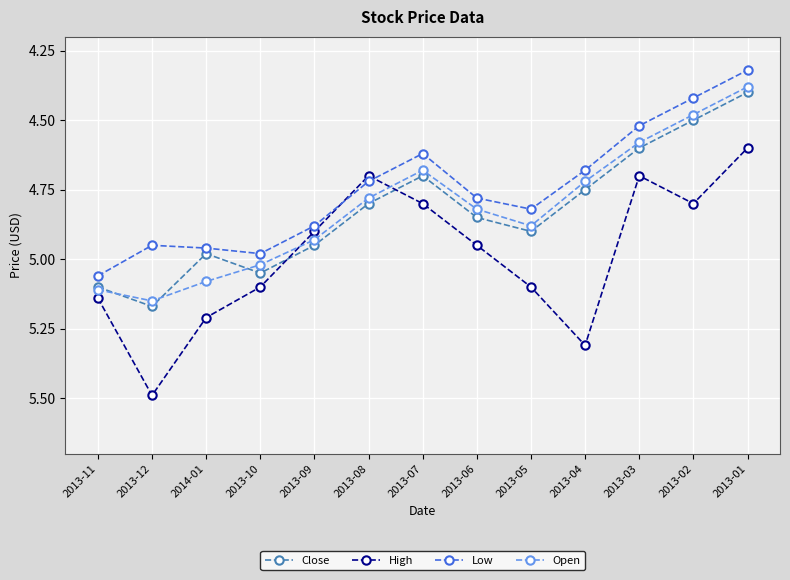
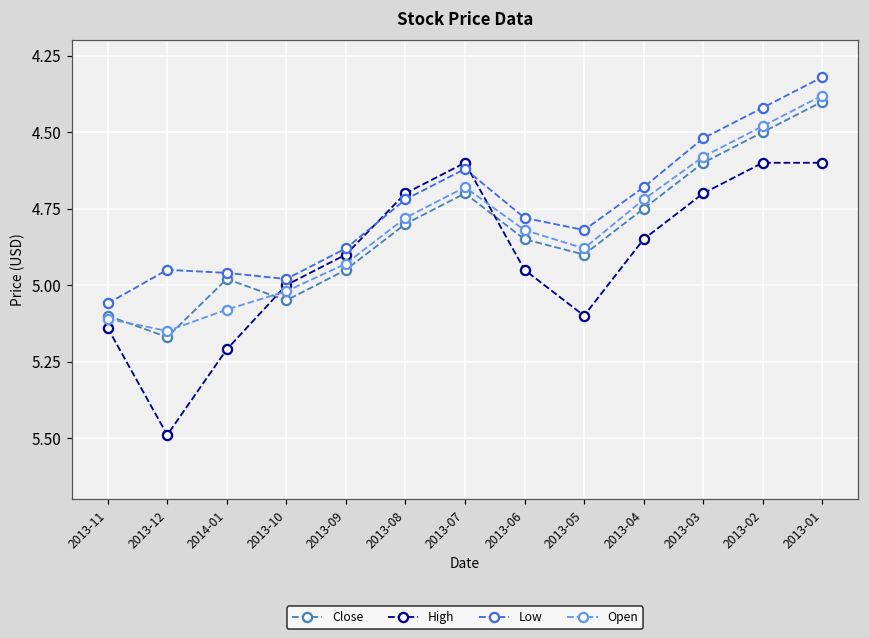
  {
    "High": {
      "2013-11": 5.14,
      "2013-12": 5.49,
      "2014-01": 5.21,
-     "2013-10": 5.1,
+     "2013-10": 5.0,
      "2013-09": 4.90,
      "2013-08": 4.70,
-     "2013-07": 4.8,
+     "2013-07": 4.6,
      "2013-06": 4.95,
      "2013-05": 5.10,
-     "2013-04": 5.31,
+     "2013-04": 4.85,
      "2013-03": 4.70,
-     "2013-02": 4.8,
+     "2013-02": 4.6,
      "2013-01": 4.60
    }
  }
